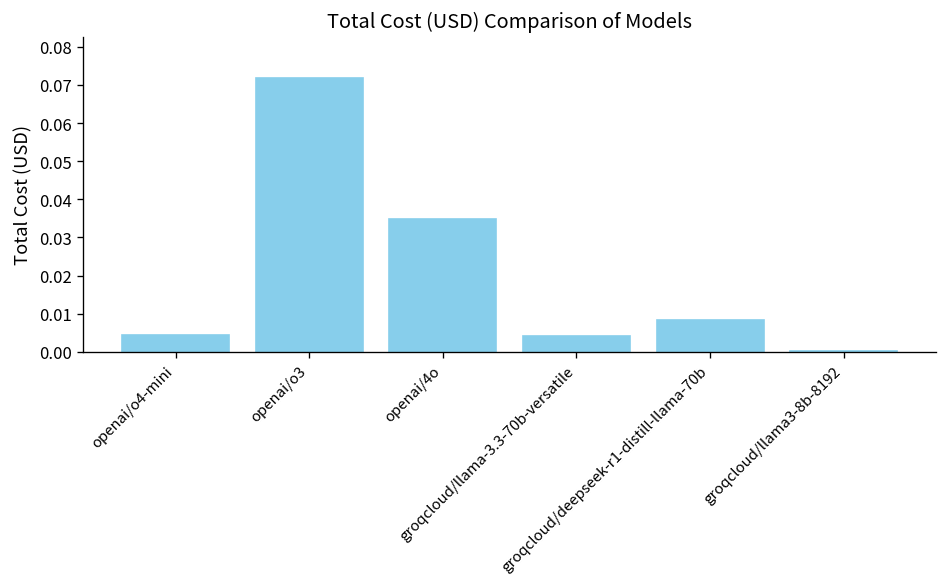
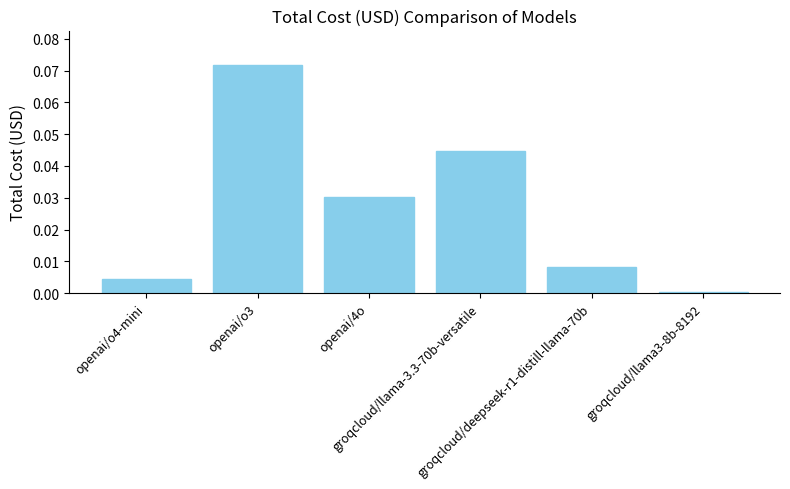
  {
    "openai/o4-mini": 0.004,
    "openai/o3": 0.072,
-   "openai/4o": 0.035,
-   "groqcloud/llama-3.3-70b-versatile": 0.004,
+   "openai/4o": 0.030,
+   "groqcloud/llama-3.3-70b-versatile": 0.045,
    "groqcloud/deepseek-r1-distill-llama-70b": 0.008
  }
